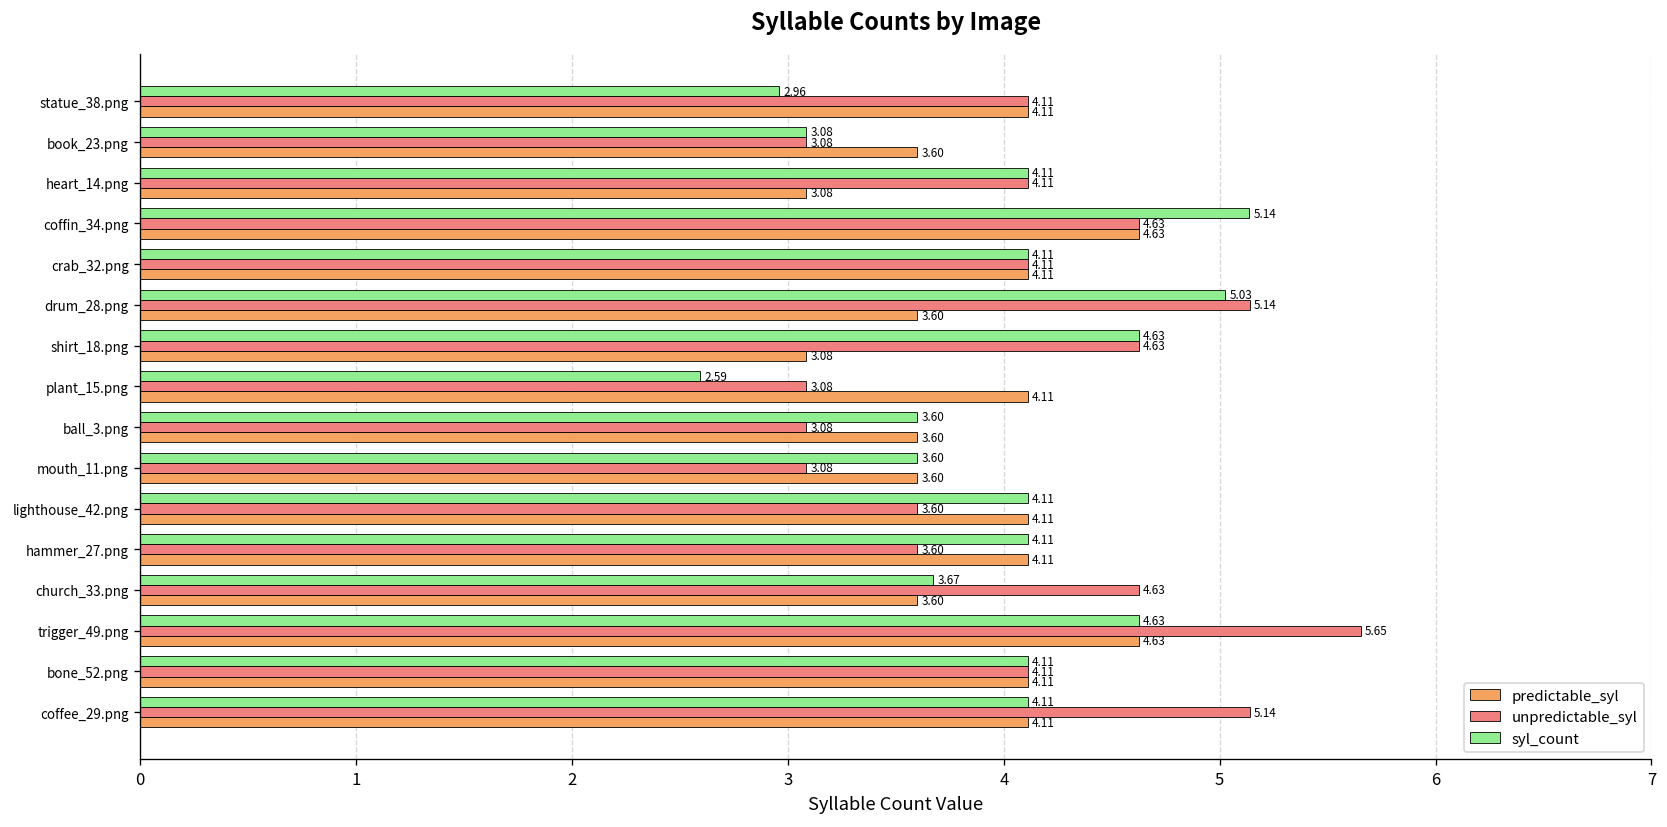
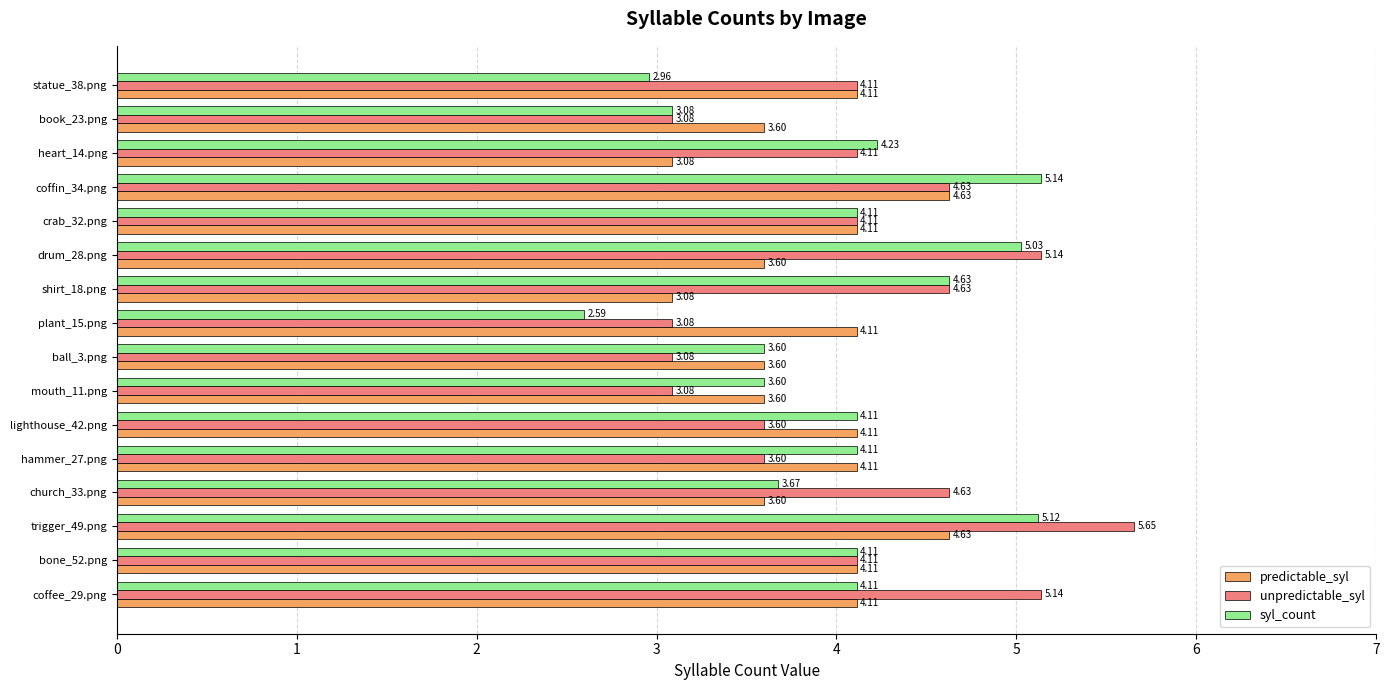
  {
    "syl_count": {
      "statue_38.png": 2.96,
      "book_23.png": 3.08,
-     "heart_14.png": 4.11,
+     "heart_14.png": 4.23,
      "coffin_34.png": 5.14,
      "crab_32.png": 4.11,
      "drum_28.png": 5.03,
      "shirt_18.png": 4.63,
      "plant_15.png": 2.59,
      "ball_3.png": 3.60,
      "mouth_11.png": 3.60,
      "lighthouse_42.png": 4.11,
      "hammer_27.png": 4.11,
      "church_33.png": 3.67,
-     "trigger_49.png": 4.63,
+     "trigger_49.png": 5.12,
      "coffee_29.png": 4.11
    }
  }
